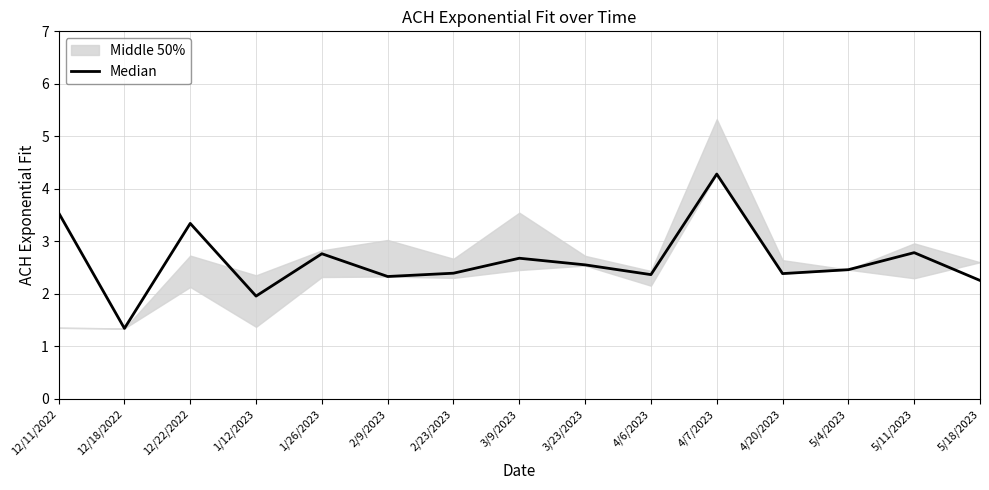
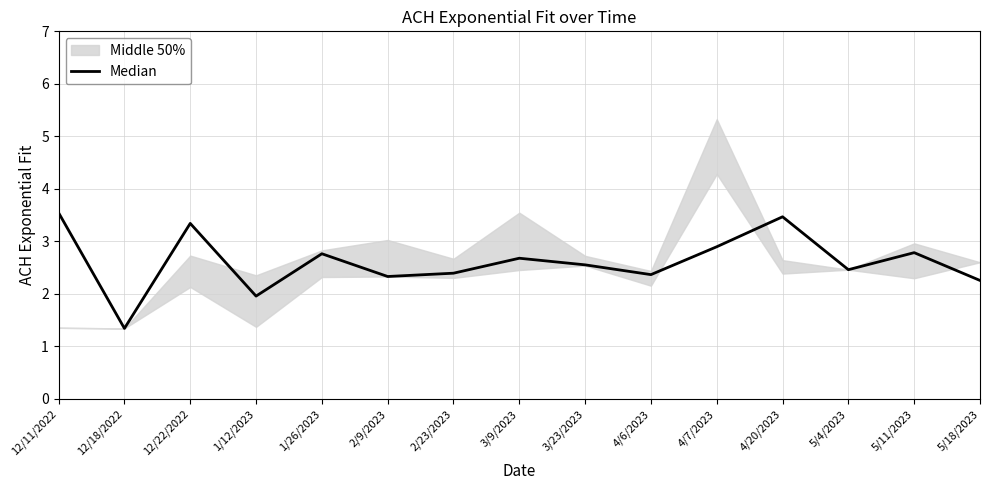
  {
    "Median": {
      "12/11/2022": 3.5,
      "12/22/2022": 3.3,
      "1/12/2023": 2.0,
      "1/26/2023": 2.8,
      "2/9/2023": 2.3,
      "2/23/2023": 2.4,
      "3/9/2023": 2.7,
      "3/23/2023": 2.6,
      "4/6/2023": 2.4,
-     "4/7/2023": 4.3,
-     "4/20/2023": 2.4,
+     "4/7/2023": 2.9,
+     "4/20/2023": 3.5,
      "5/11/2023": 2.8,
      "5/18/2023": 2.3
    }
  }
